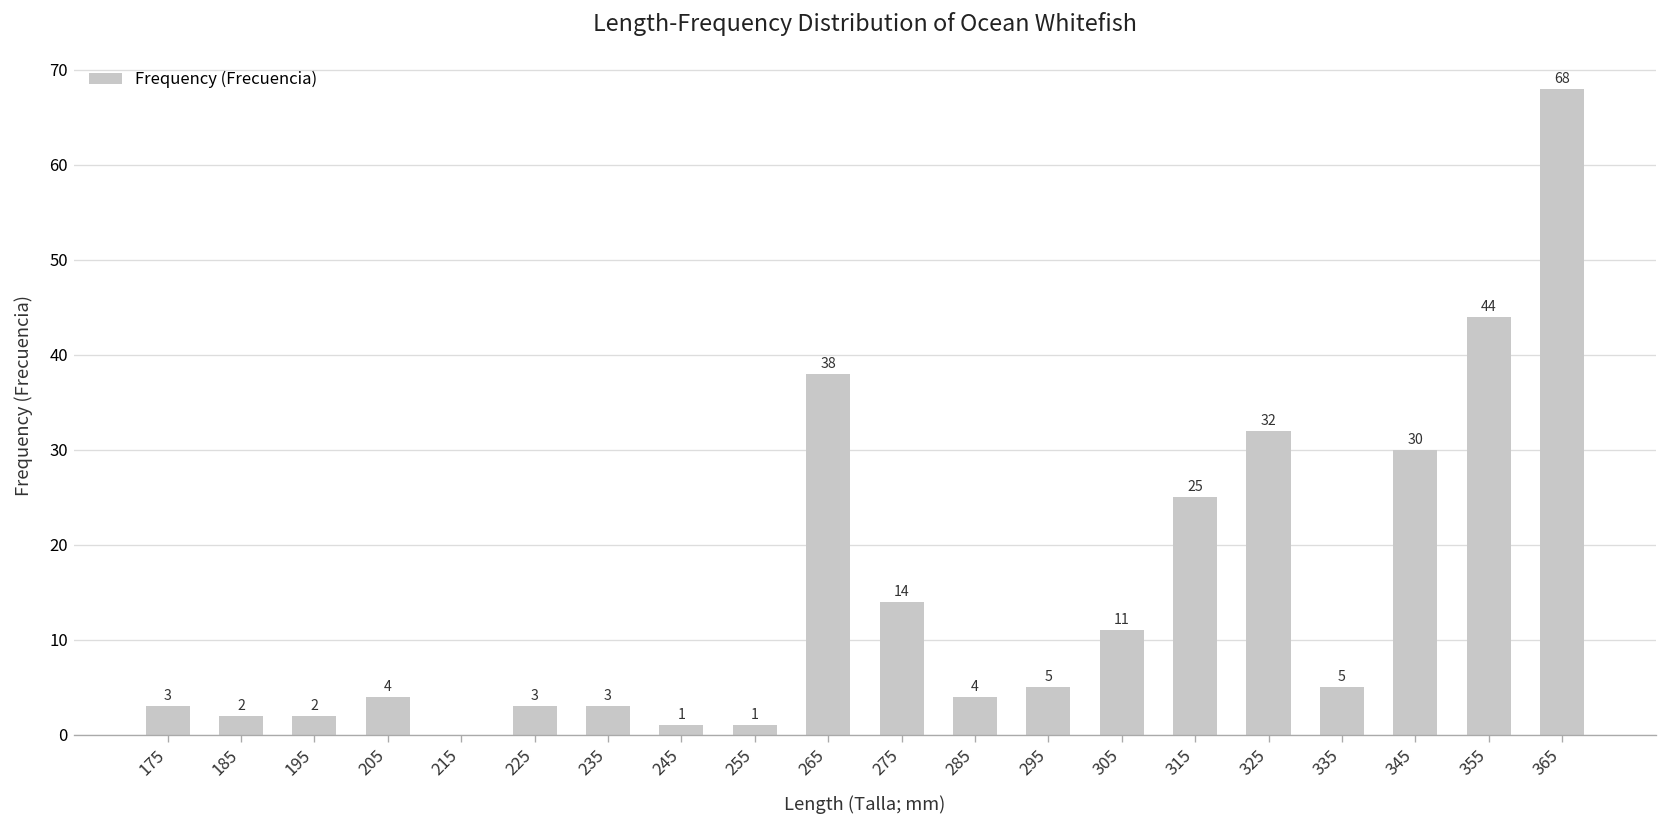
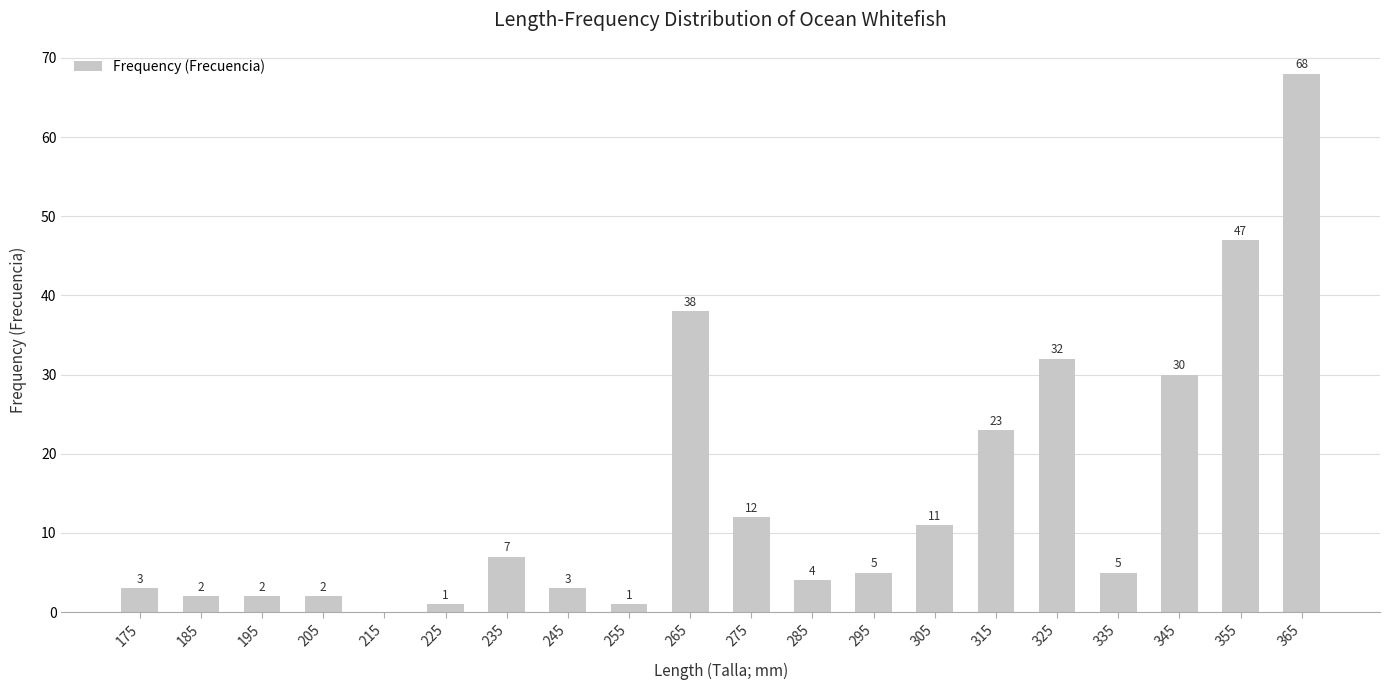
  {
    "175": 3,
    "185": 2,
    "195": 2,
-   "205": 4,
-   "225": 3,
-   "235": 3,
-   "245": 1,
+   "205": 2,
+   "225": 1,
+   "235": 7,
+   "245": 3,
    "255": 1,
    "265": 38,
-   "275": 14,
+   "275": 12,
    "285": 4,
    "295": 5,
    "305": 11,
-   "315": 25,
+   "315": 23,
    "325": 32,
    "335": 5,
    "345": 30,
-   "355": 44,
+   "355": 47,
    "365": 68
  }
